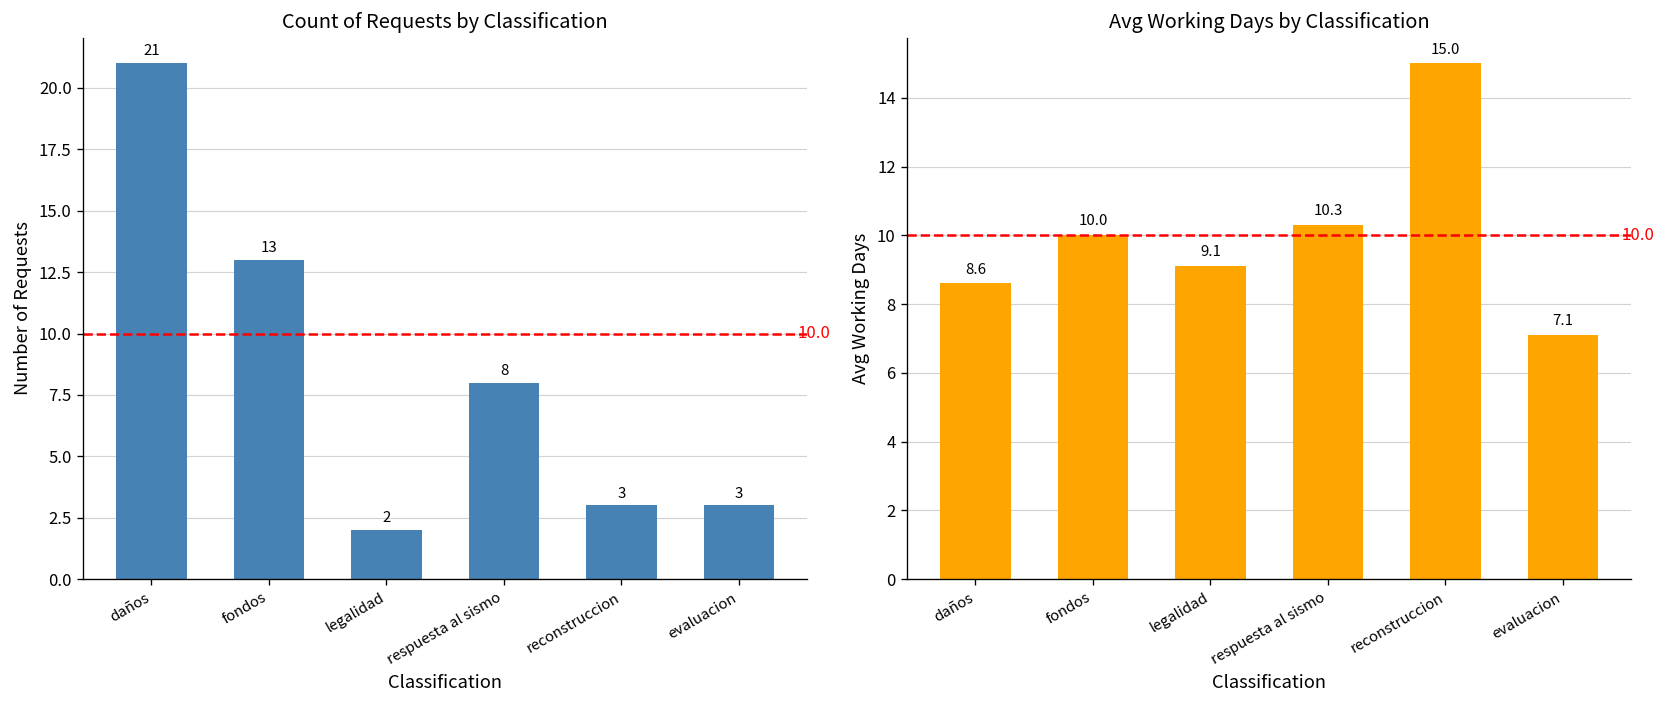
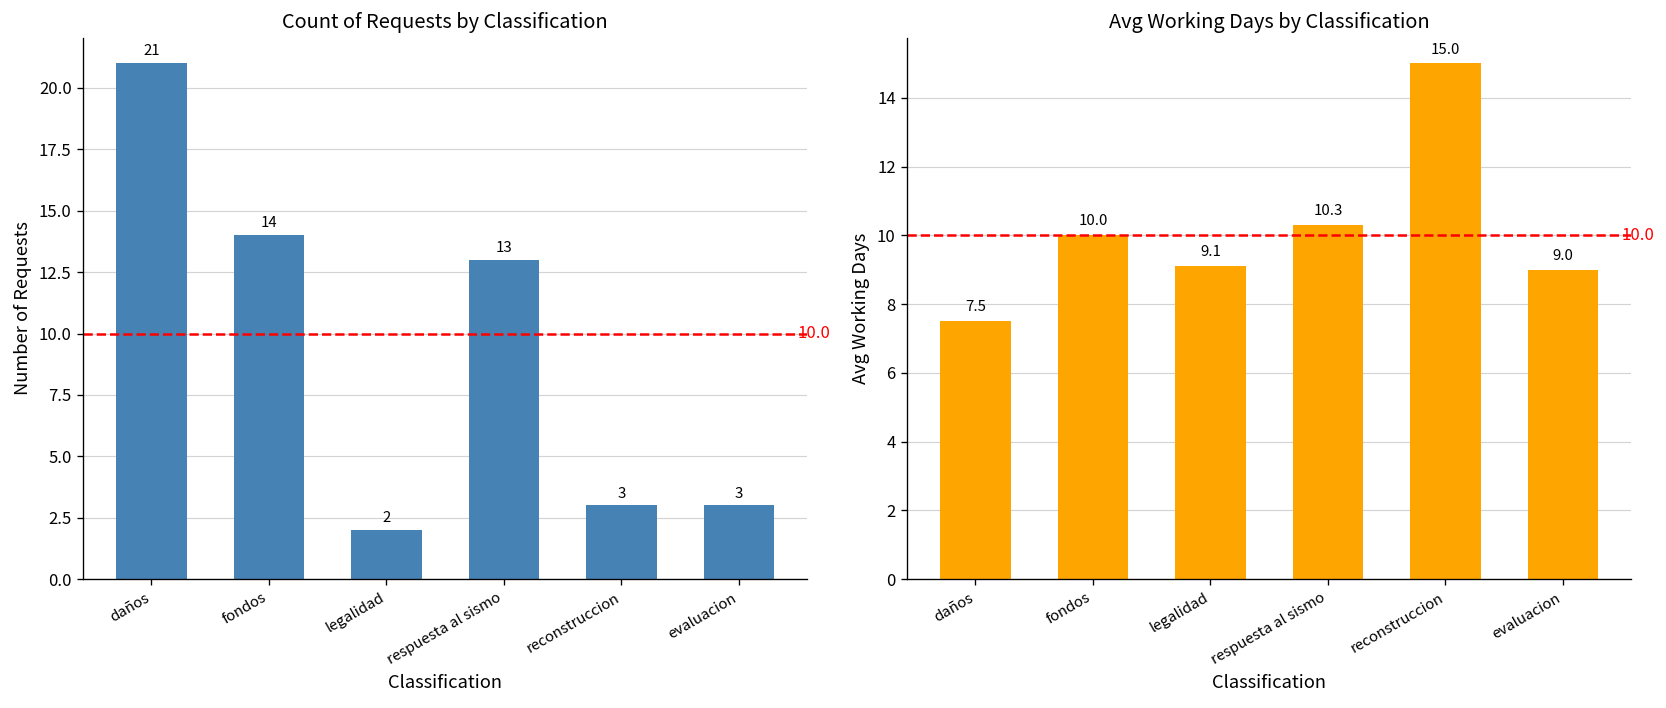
  {
    "Count of Requests by Classification": {
      "daños": 21,
-     "fondos": 13,
+     "fondos": 14,
      "legalidad": 2,
-     "respuesta al sismo": 8,
+     "respuesta al sismo": 13,
      "reconstruccion": 3,
      "evaluacion": 3
    },
    "Avg Working Days by Classification": {
-     "daños": 8.6,
+     "daños": 7.5,
      "fondos": 10.0,
      "legalidad": 9.1,
      "respuesta al sismo": 10.3,
      "reconstruccion": 15.0,
-     "evaluacion": 7.1
+     "evaluacion": 9.0
    }
  }
